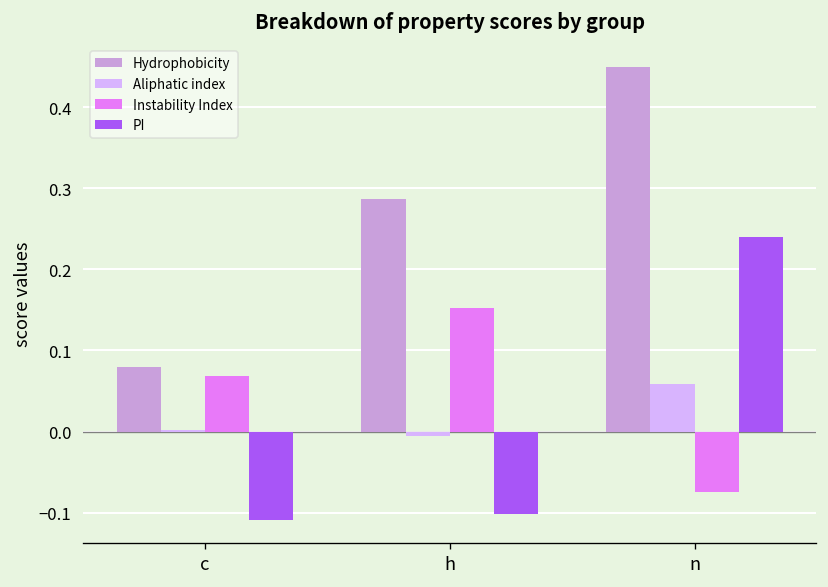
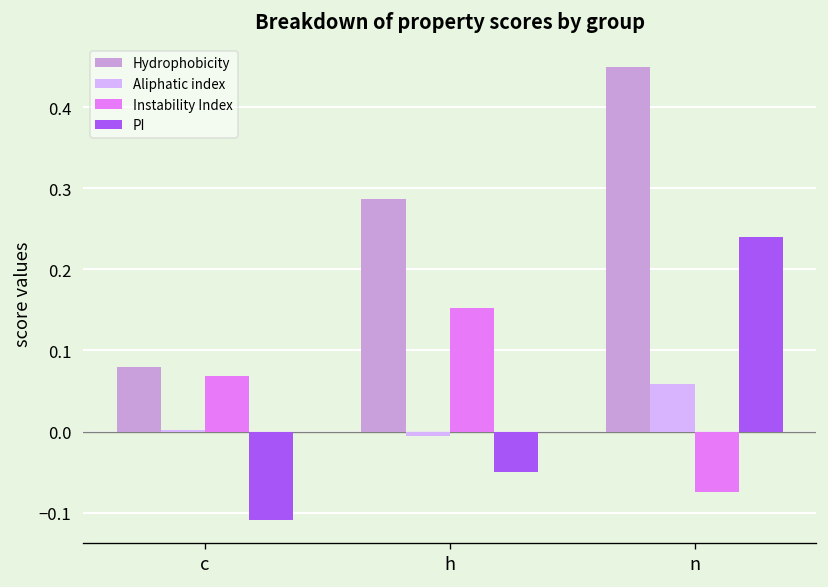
  {
    "PI": {
      "c": -0.11,
-     "h": -0.10,
+     "h": -0.05,
      "n": 0.24
    }
  }
